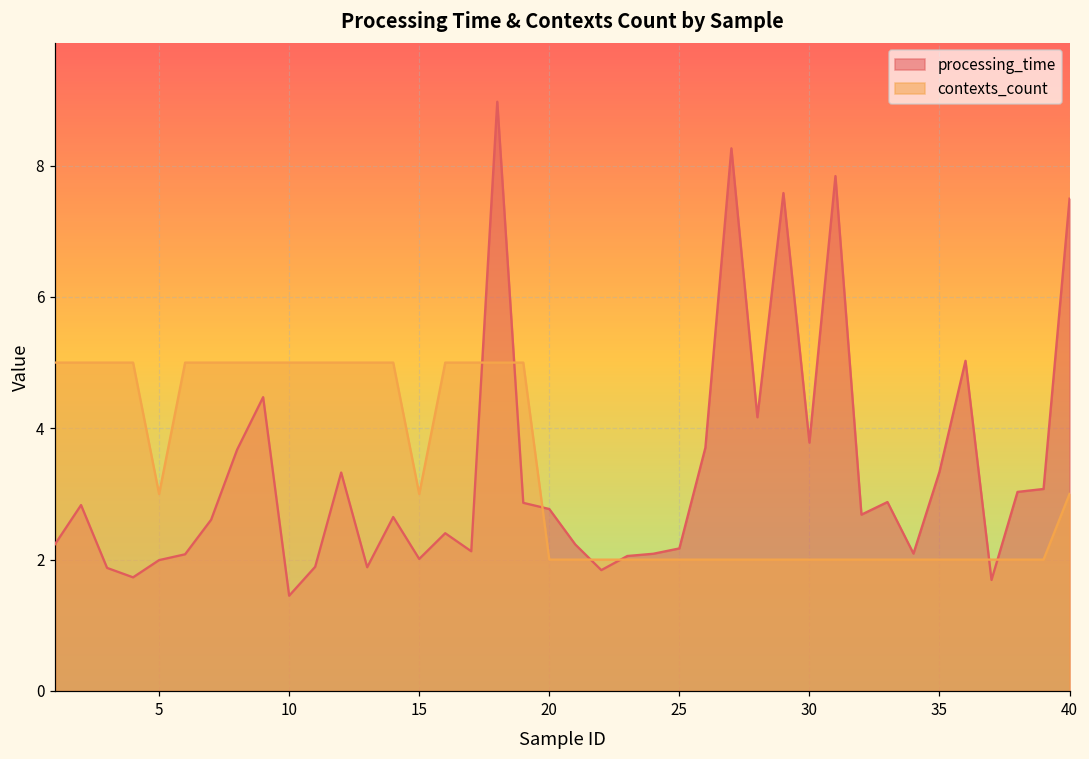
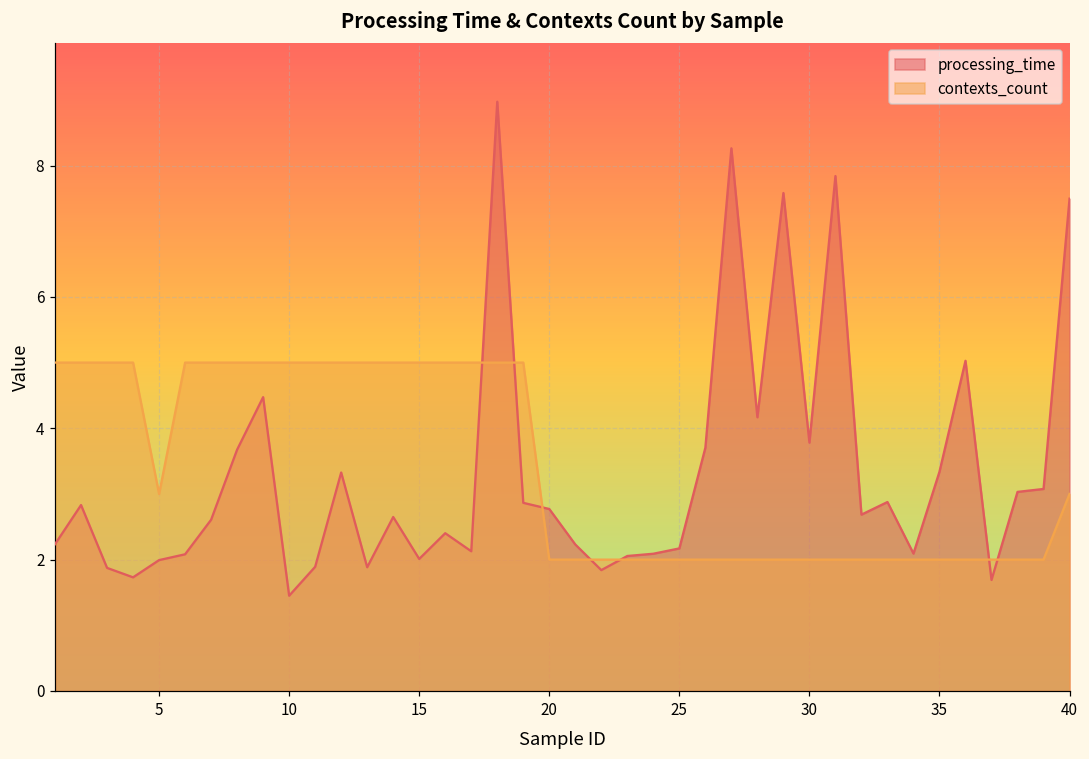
  {
    "processing_time": {
      "5": 2,
      "10": 1.5,
      "15": 2,
      "20": 2.8,
      "25": 2.2,
      "30": 3.8,
      "35": 3.3,
      "40": 7.5
    },
    "contexts_count": {
      "5": 3,
      "10": 5,
-     "15": 3,
+     "15": 5,
      "20": 2,
      "25": 2,
      "30": 2,
      "35": 2,
      "40": 3
    }
  }
